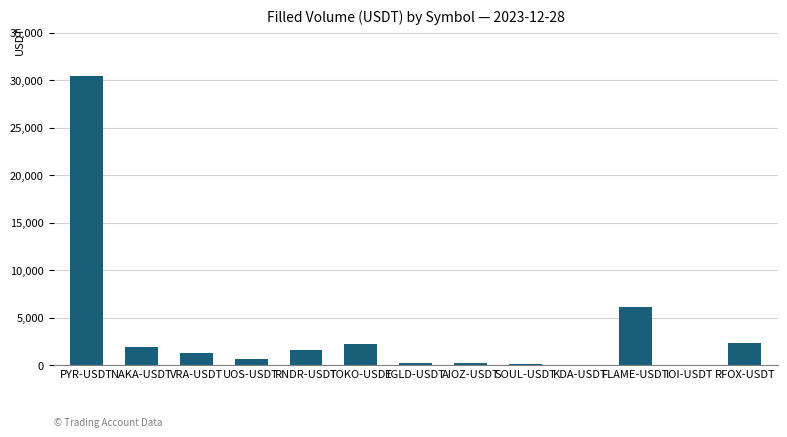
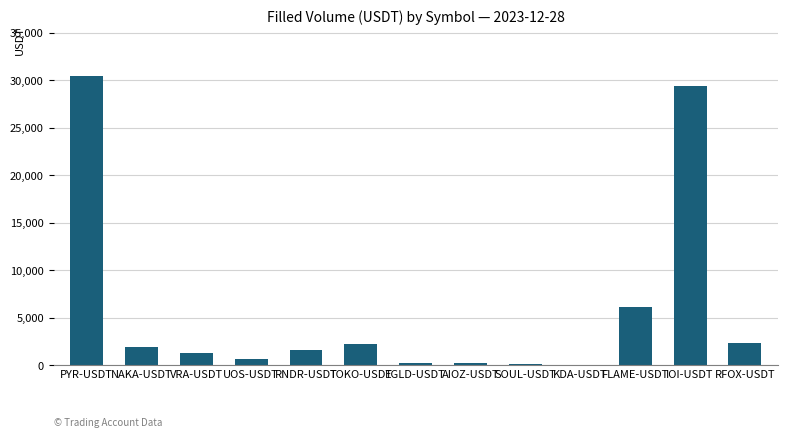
  {
    "PYR-USDT": "30,000",
    "NAKA-USDT": "2,000",
    "VRA-USDT": "1,000",
    "UOS-USDT": "1,000",
    "RNDR-USDT": "2,000",
    "TOKO-USDT": "2,000",
    "FLAME-USDT": "6,000",
-   "IOI-USDT": "0",
+   "IOI-USDT": "29,000",
    "RFOX-USDT": "2,000"
  }
